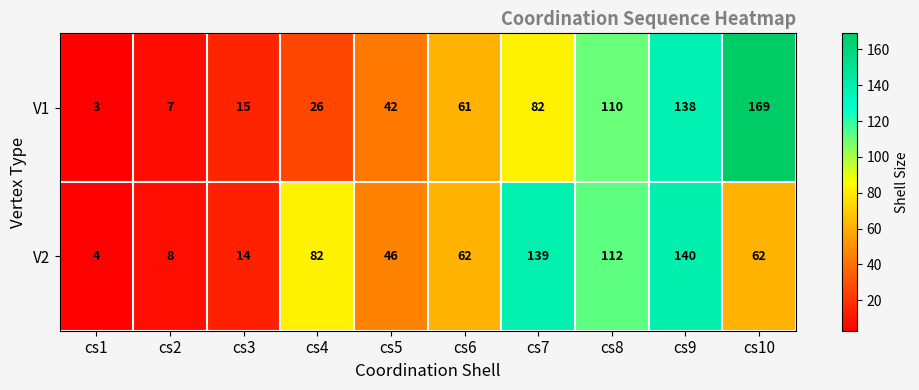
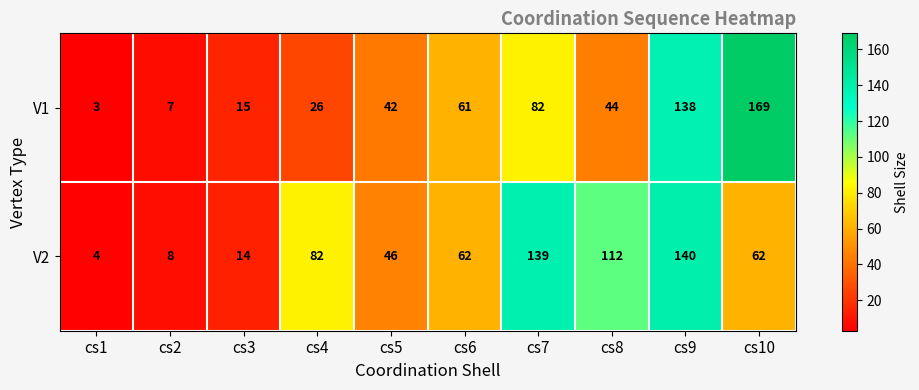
  {
    "V1": {
      "cs1": 3,
      "cs2": 7,
      "cs3": 15,
      "cs4": 26,
      "cs5": 42,
      "cs6": 61,
      "cs7": 82,
-     "cs8": 110,
+     "cs8": 44,
      "cs9": 138,
      "cs10": 169
    },
    "V2": {
      "cs1": 4,
      "cs2": 8,
      "cs3": 14,
      "cs4": 82,
      "cs5": 46,
      "cs6": 62,
      "cs7": 139,
      "cs8": 112,
      "cs9": 140,
      "cs10": 62
    }
  }
